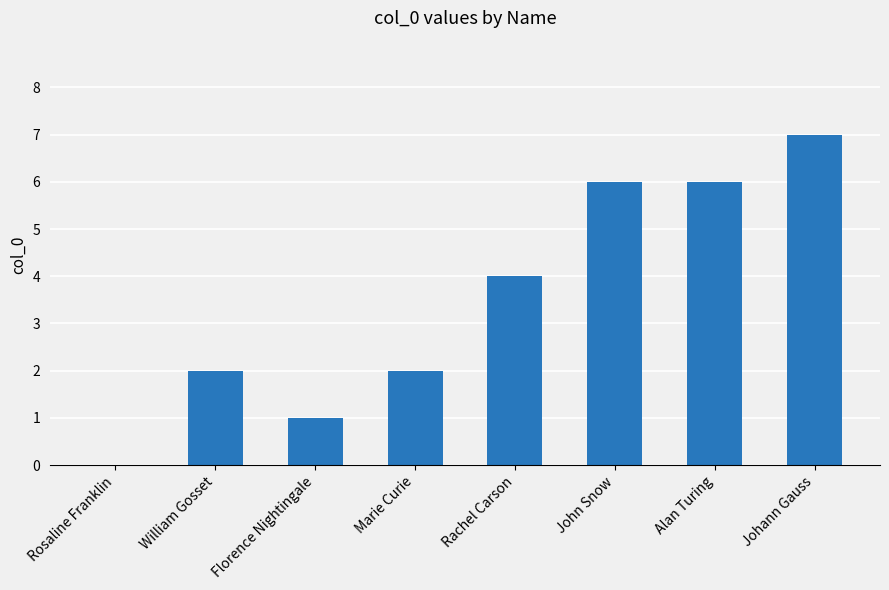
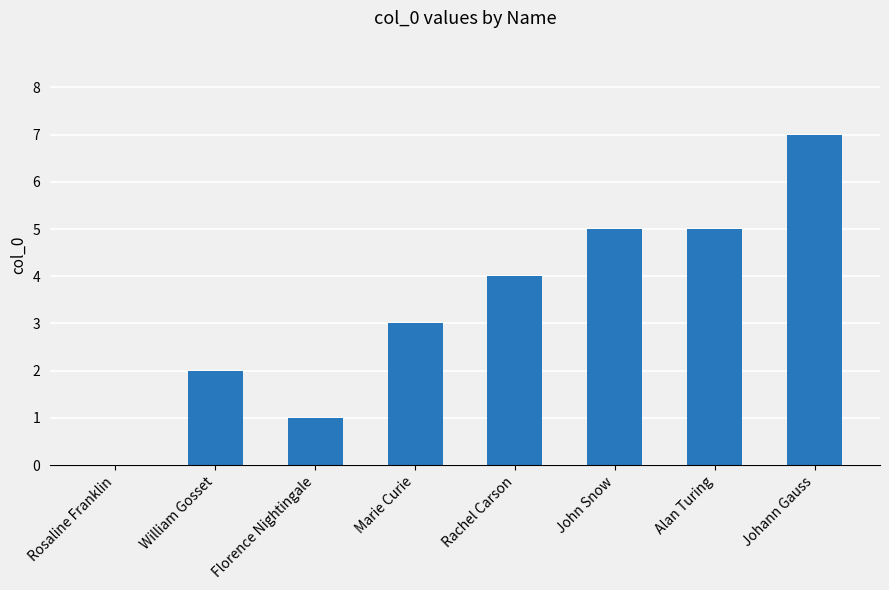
  {
    "Rosaline Franklin": 0,
    "William Gosset": 2,
    "Florence Nightingale": 1,
-   "Marie Curie": 2,
+   "Marie Curie": 3,
    "Rachel Carson": 4,
-   "John Snow": 6,
-   "Alan Turing": 6,
+   "John Snow": 5,
+   "Alan Turing": 5,
    "Johann Gauss": 7
  }
